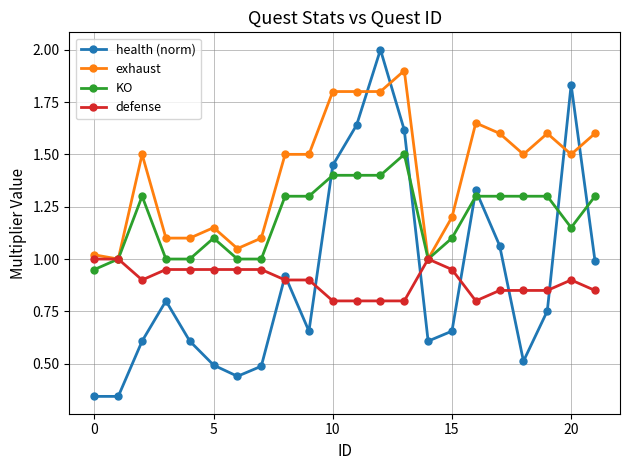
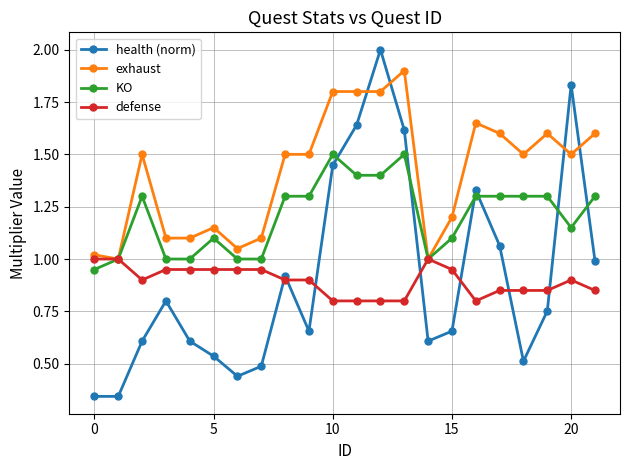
  {
    "health (norm)": {
      "0": 0.34,
-     "5": 0.49,
+     "5": 0.54,
      "10": 1.45,
      "15": 0.66,
      "20": 1.83
    },
    "exhaust": {
      "0": 1.02,
      "5": 1.15,
      "10": 1.80,
      "15": 1.20,
      "20": 1.50
    },
    "KO": {
      "0": 0.95,
      "5": 1.1,
-     "10": 1.4,
+     "10": 1.5,
      "15": 1.1,
      "20": 1.15
    },
    "defense": {
      "0": 1.00,
      "5": 0.95,
      "10": 0.80,
      "15": 0.95,
      "20": 0.90
    }
  }
